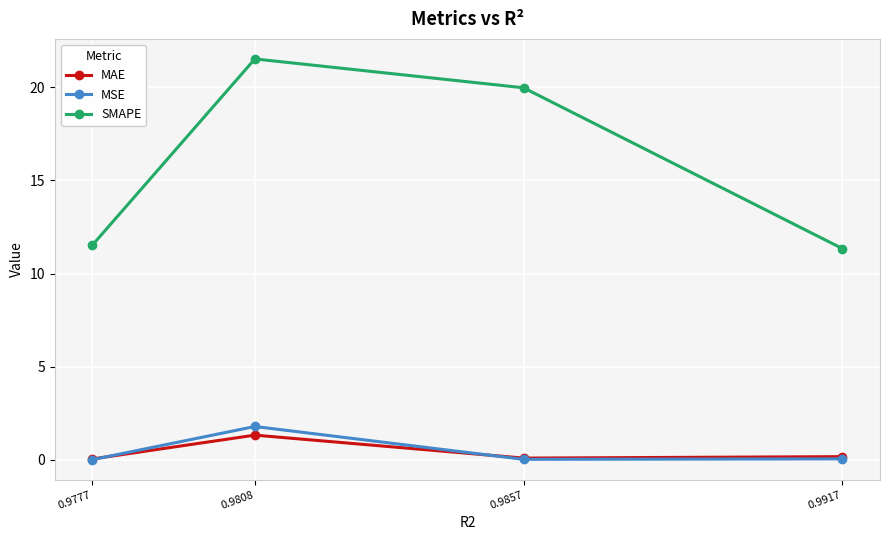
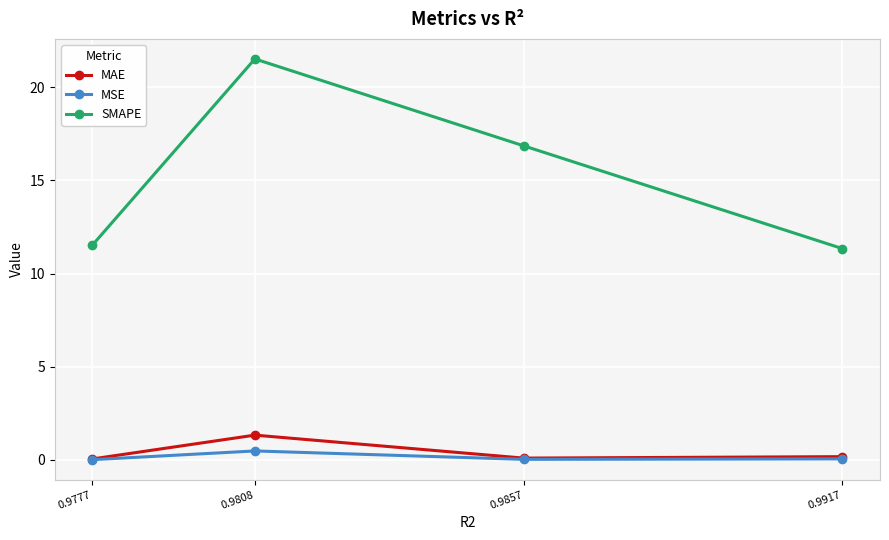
  {
    "MAE": {
      "0.9808": 1.3
    },
    "MSE": {
-     "0.9808": 1.8
+     "0.9808": 0.5
    },
    "SMAPE": {
      "0.9777": 11.5,
      "0.9808": 21.5,
-     "0.9857": 20.0,
+     "0.9857": 16.9,
      "0.9917": 11.3
    }
  }
